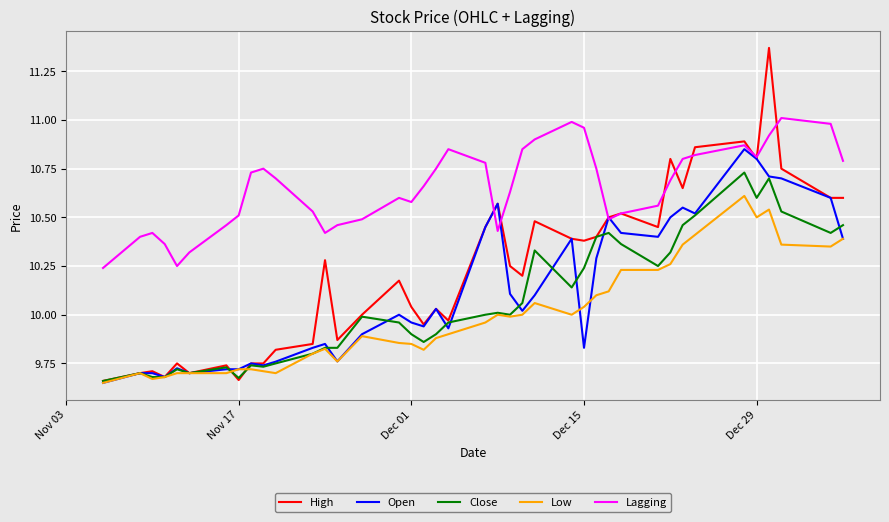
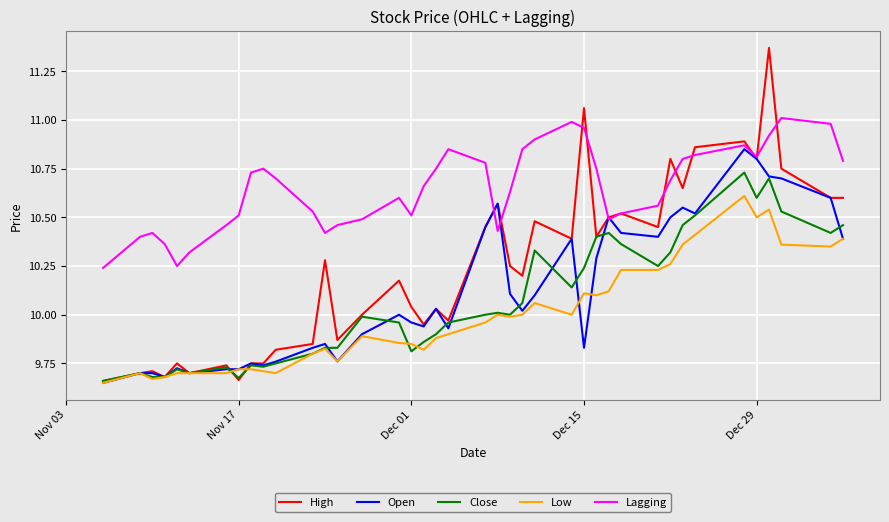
  {
    "High": {
      "Dec 01": 10.04,
-     "Dec 15": 10.38
+     "Dec 15": 11.06
    },
    "Open": {
      "Dec 01": 9.96,
      "Dec 15": 9.83
    },
    "Close": {
-     "Dec 01": 9.90,
+     "Dec 01": 9.81,
      "Dec 15": 10.24,
      "Dec 29": 10.60
    },
    "Low": {
      "Dec 01": 9.85,
-     "Dec 15": 10.04,
+     "Dec 15": 10.11,
      "Dec 29": 10.50
    },
    "Lagging": {
      "Nov 17": 10.51,
-     "Dec 01": 10.58,
+     "Dec 01": 10.51,
      "Dec 15": 10.96
    }
  }
